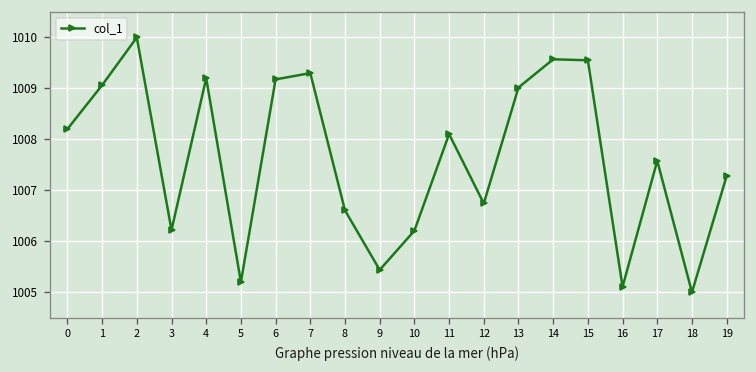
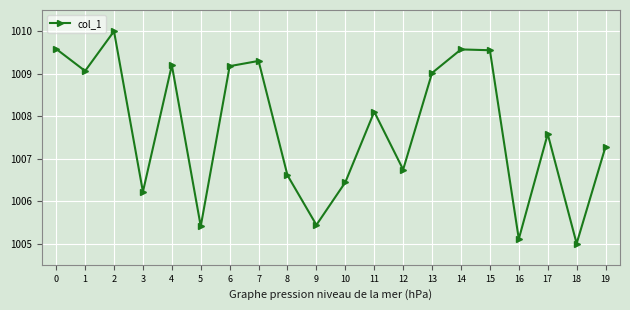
  {
-   "0": 1008.2,
+   "0": 1009.6,
    "1": 1009.1,
    "2": 1010.0,
    "3": 1006.2,
    "4": 1009.2,
-   "5": 1005.2,
+   "5": 1005.4,
    "6": 1009.2,
    "7": 1009.3,
    "8": 1006.6,
    "9": 1005.4,
-   "10": 1006.2,
+   "10": 1006.4,
    "11": 1008.1,
    "12": 1006.7,
    "13": 1009.0,
    "14": 1009.6,
    "15": 1009.6,
    "16": 1005.1,
    "17": 1007.6,
    "18": 1005.0,
    "19": 1007.3
  }
